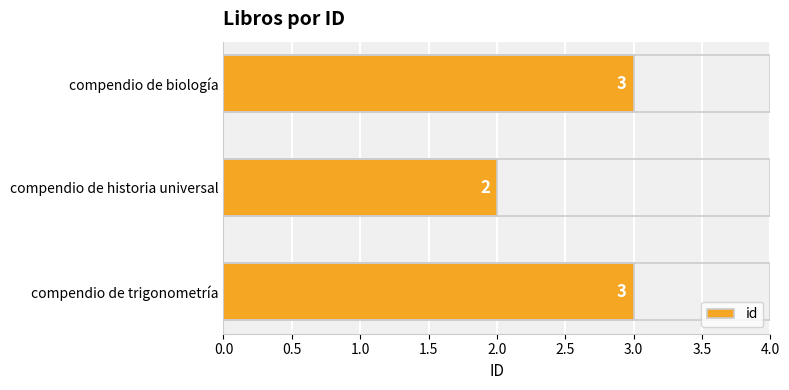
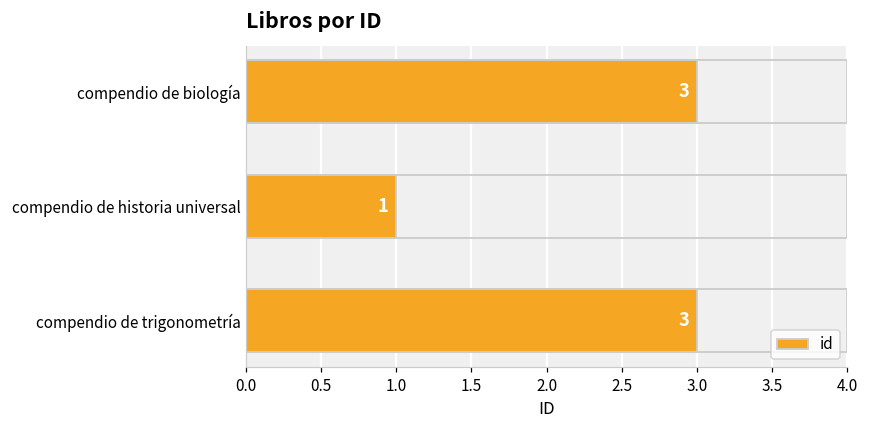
  {
    "compendio de biología": 3,
-   "compendio de historia universal": 2,
+   "compendio de historia universal": 1,
    "compendio de trigonometría": 3
  }
